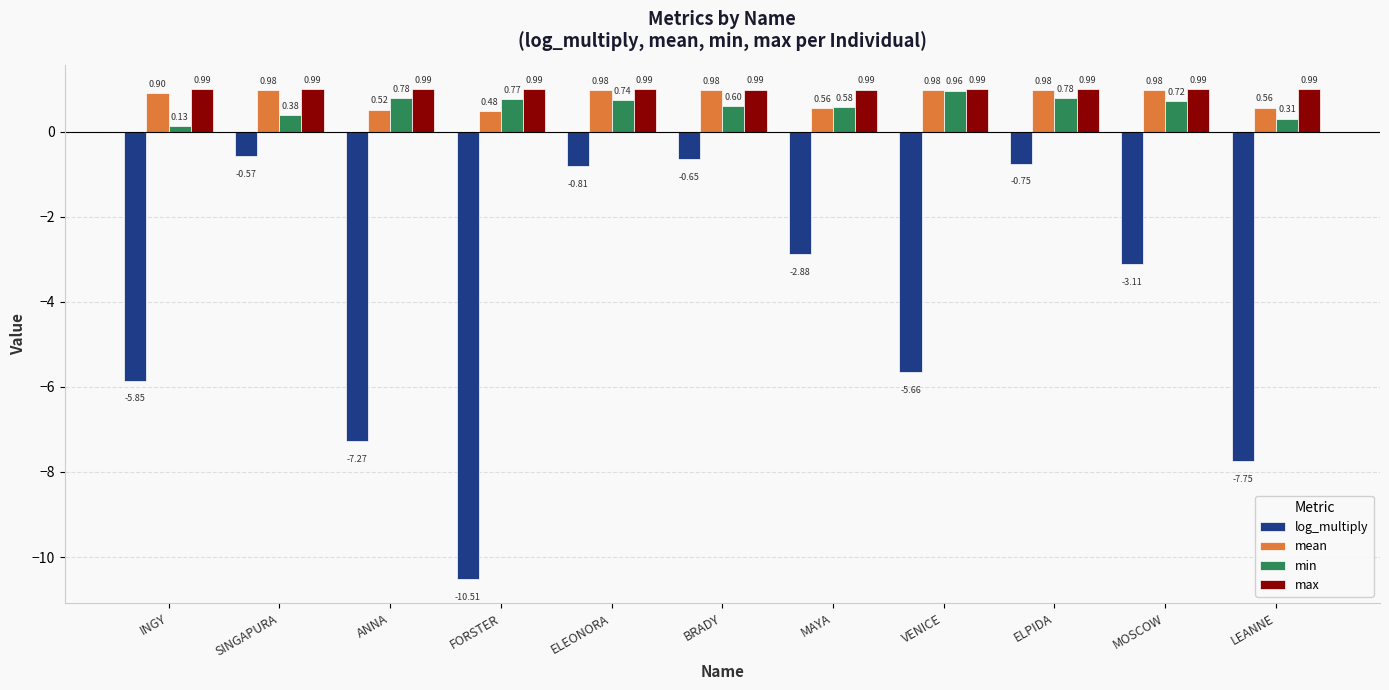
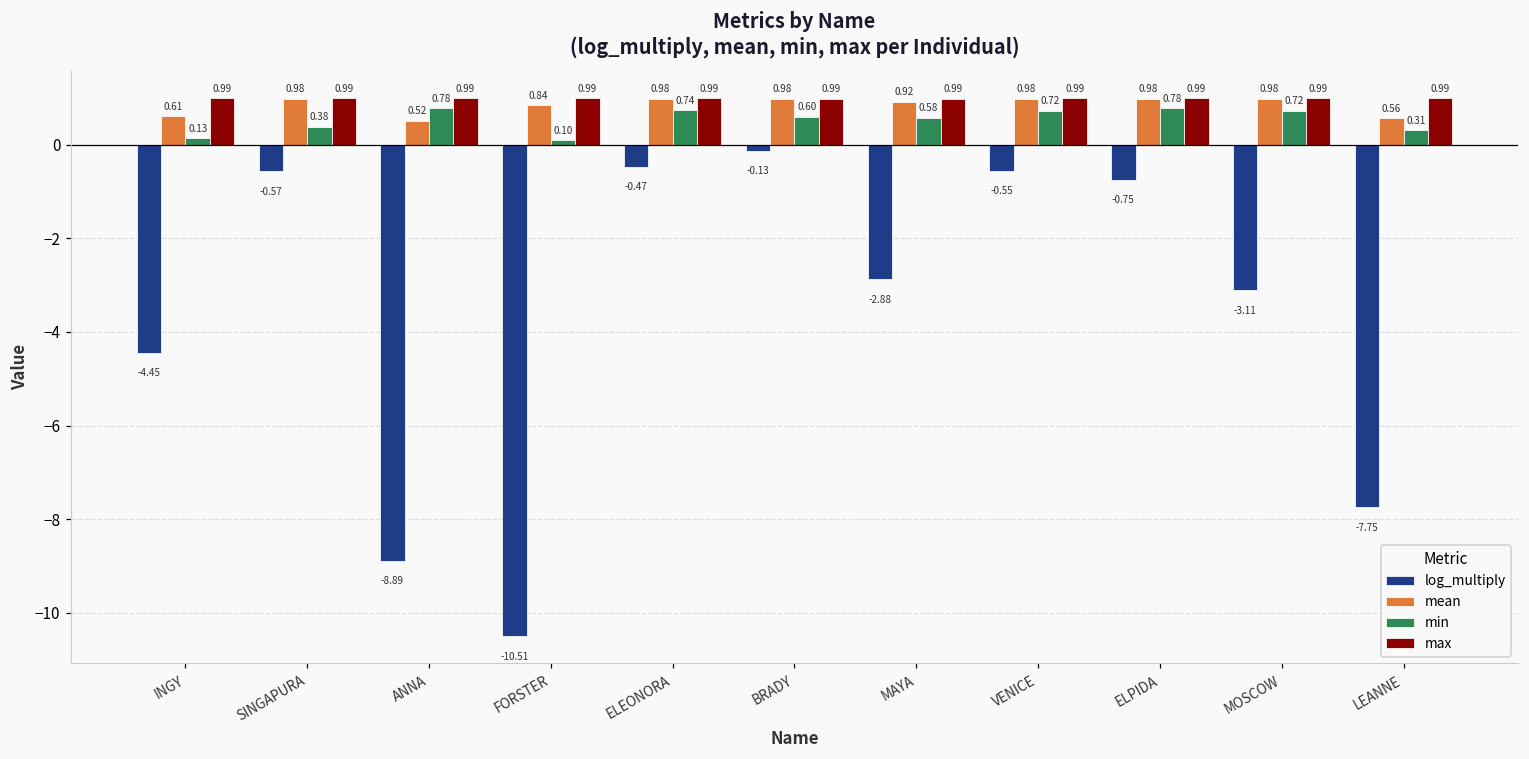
  {
    "log_multiply": {
-     "INGY": -5.85,
+     "INGY": -4.45,
      "SINGAPURA": -0.57,
-     "ANNA": -7.27,
+     "ANNA": -8.89,
      "FORSTER": -10.51,
-     "ELEONORA": -0.81,
-     "BRADY": -0.65,
+     "ELEONORA": -0.47,
+     "BRADY": -0.13,
      "MAYA": -2.88,
-     "VENICE": -5.66,
+     "VENICE": -0.55,
      "ELPIDA": -0.75,
      "MOSCOW": -3.11,
      "LEANNE": -7.75
    },
    "mean": {
-     "INGY": 0.90,
+     "INGY": 0.61,
      "SINGAPURA": 0.98,
      "ANNA": 0.52,
-     "FORSTER": 0.48,
+     "FORSTER": 0.84,
      "ELEONORA": 0.98,
      "BRADY": 0.98,
-     "MAYA": 0.56,
+     "MAYA": 0.92,
      "VENICE": 0.98,
      "ELPIDA": 0.98,
      "MOSCOW": 0.98,
      "LEANNE": 0.56
    },
    "min": {
      "INGY": 0.13,
      "SINGAPURA": 0.38,
      "ANNA": 0.78,
-     "FORSTER": 0.77,
+     "FORSTER": 0.10,
      "ELEONORA": 0.74,
      "BRADY": 0.60,
      "MAYA": 0.58,
-     "VENICE": 0.96,
+     "VENICE": 0.72,
      "ELPIDA": 0.78,
      "MOSCOW": 0.72,
      "LEANNE": 0.31
    },
    "max": {
      "INGY": 0.99,
      "SINGAPURA": 0.99,
      "ANNA": 0.99,
      "FORSTER": 0.99,
      "ELEONORA": 0.99,
      "BRADY": 0.99,
      "MAYA": 0.99,
      "VENICE": 0.99,
      "ELPIDA": 0.99,
      "MOSCOW": 0.99,
      "LEANNE": 0.99
    }
  }
